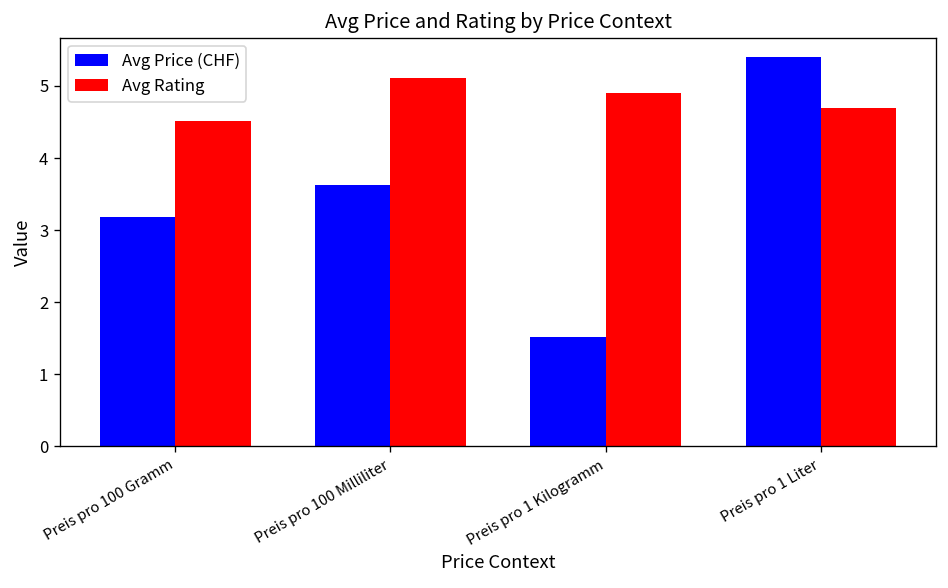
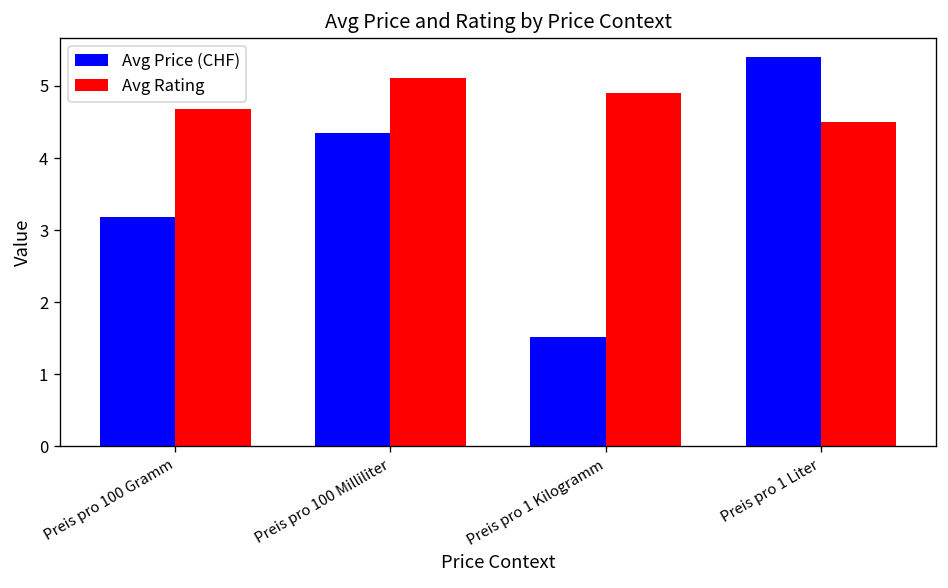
  {
    "Avg Price (CHF)": {
      "Preis pro 100 Gramm": 3.2,
-     "Preis pro 100 Milliliter": 3.6,
+     "Preis pro 100 Milliliter": 4.4,
      "Preis pro 1 Kilogramm": 1.5,
      "Preis pro 1 Liter": 5.4
    },
    "Avg Rating": {
-     "Preis pro 100 Gramm": 4.5,
+     "Preis pro 100 Gramm": 4.7,
      "Preis pro 100 Milliliter": 5.1,
      "Preis pro 1 Kilogramm": 4.9,
-     "Preis pro 1 Liter": 4.7
+     "Preis pro 1 Liter": 4.5
    }
  }
